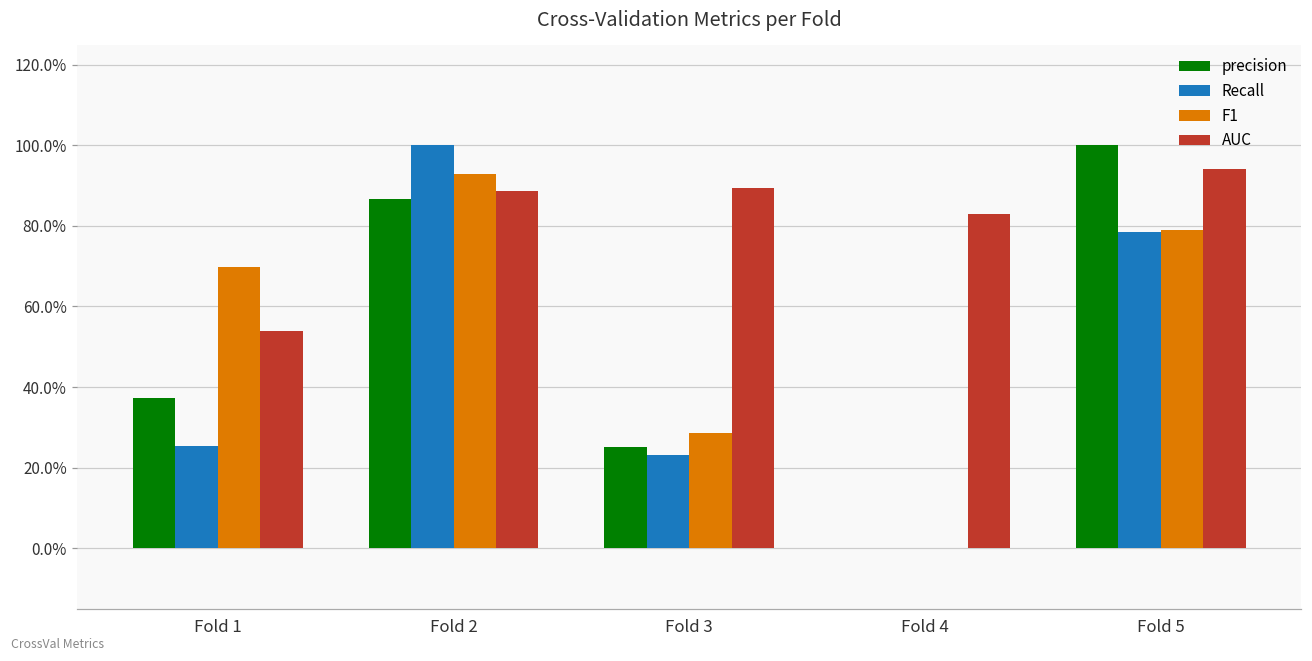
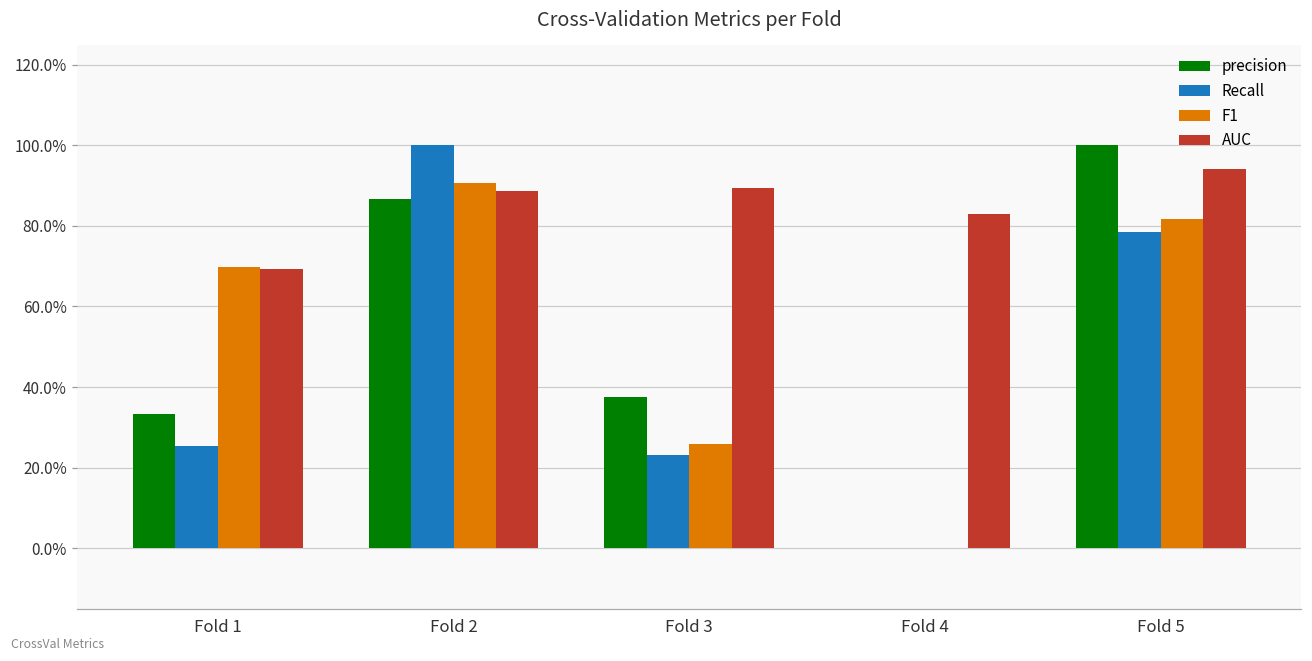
  {
    "precision": {
-     "Fold 1": "37%",
+     "Fold 1": "33%",
      "Fold 2": "87%",
-     "Fold 3": "25%",
+     "Fold 3": "38%",
      "Fold 4": "0%",
      "Fold 5": "100%"
    },
    "Recall": {
      "Fold 1": "25%",
      "Fold 2": "100%",
      "Fold 3": "23%",
      "Fold 4": "0%",
      "Fold 5": "79%"
    },
    "F1": {
      "Fold 1": "70%",
-     "Fold 2": "93%",
-     "Fold 3": "29%",
+     "Fold 2": "91%",
+     "Fold 3": "26%",
      "Fold 4": "0%",
-     "Fold 5": "79%"
+     "Fold 5": "82%"
    },
    "AUC": {
-     "Fold 1": "54%",
+     "Fold 1": "69%",
      "Fold 2": "89%",
      "Fold 3": "89%",
      "Fold 4": "83%",
      "Fold 5": "94%"
    }
  }
